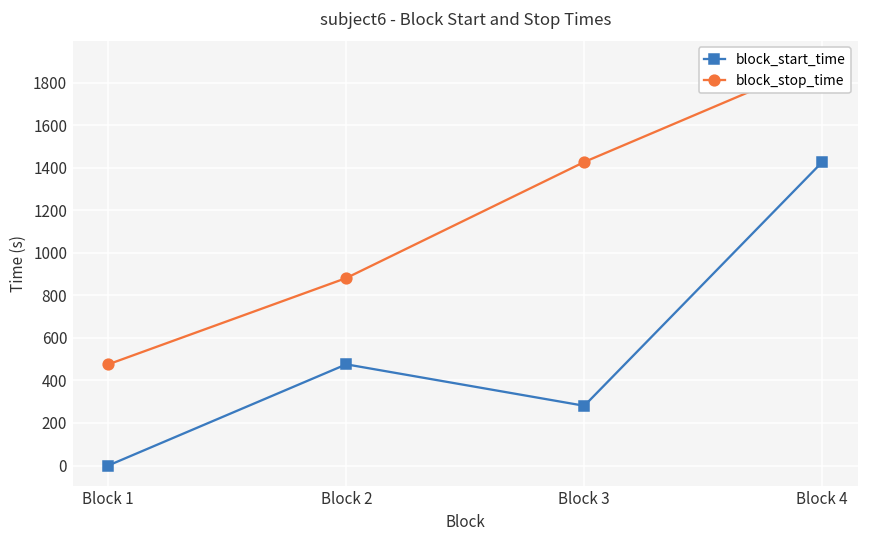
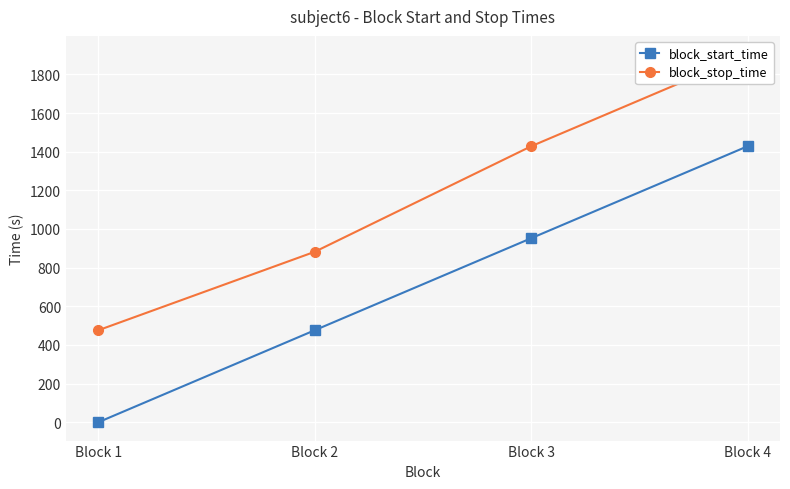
  {
    "block_start_time": {
      "Block 1": 0,
      "Block 2": 480,
-     "Block 3": 280,
+     "Block 3": 950,
      "Block 4": 1430
    },
    "block_stop_time": {
      "Block 1": 480,
      "Block 2": 880,
      "Block 3": 1430
    }
  }
